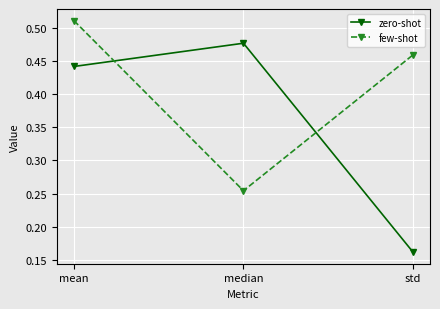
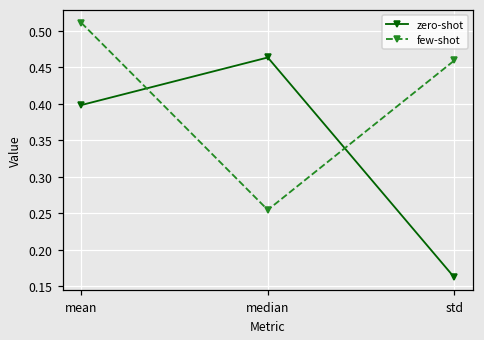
  {
    "zero-shot": {
-     "mean": 0.44,
-     "median": 0.48,
+     "mean": 0.40,
+     "median": 0.46,
      "std": 0.16
    },
    "few-shot": {
      "mean": 0.51,
      "median": 0.25,
      "std": 0.46
    }
  }
